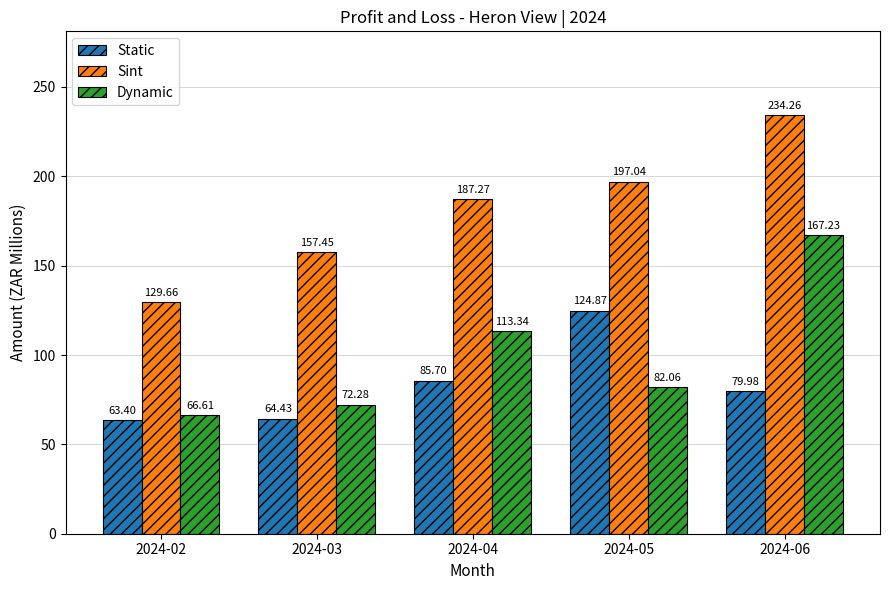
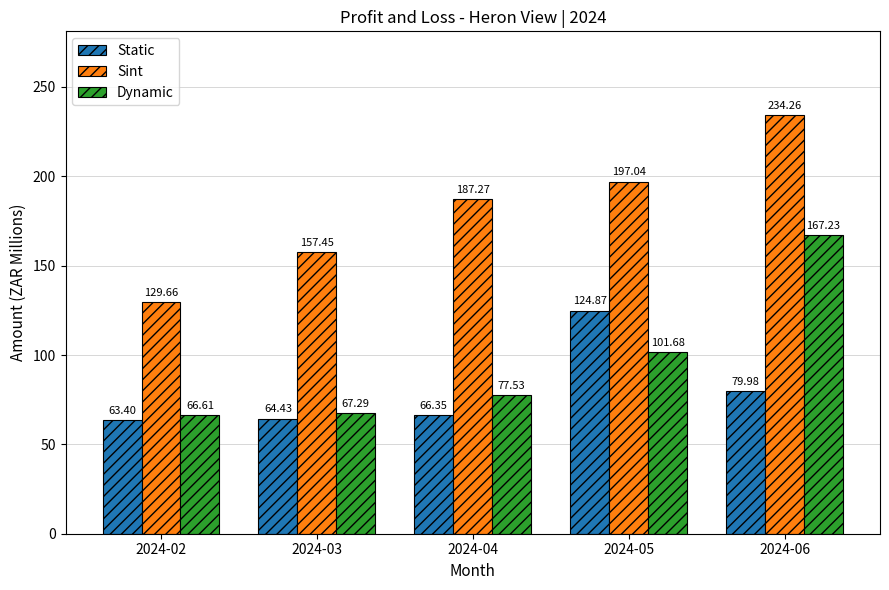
  {
    "Static": {
      "2024-02": 63.40,
      "2024-03": 64.43,
-     "2024-04": 85.70,
+     "2024-04": 66.35,
      "2024-05": 124.87,
      "2024-06": 79.98
    },
    "Sint": {
      "2024-02": 129.66,
      "2024-03": 157.45,
      "2024-04": 187.27,
      "2024-05": 197.04,
      "2024-06": 234.26
    },
    "Dynamic": {
      "2024-02": 66.61,
-     "2024-03": 72.28,
-     "2024-04": 113.34,
-     "2024-05": 82.06,
+     "2024-03": 67.29,
+     "2024-04": 77.53,
+     "2024-05": 101.68,
      "2024-06": 167.23
    }
  }
